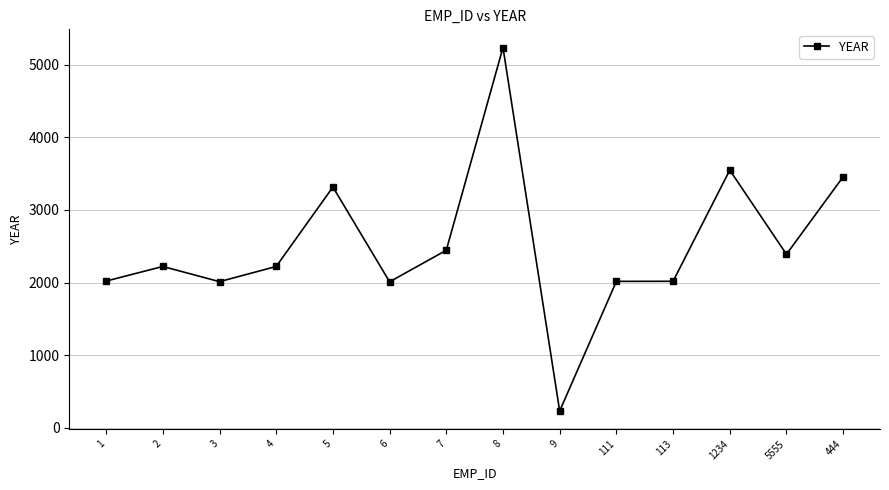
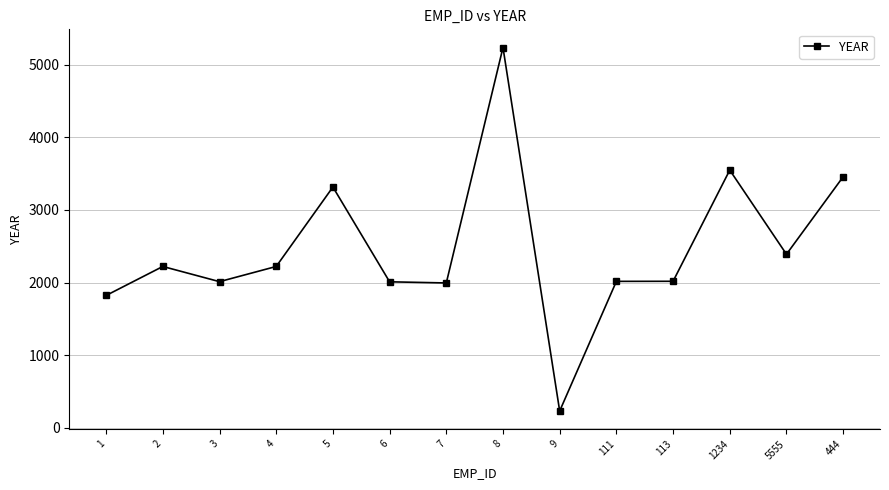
  {
-   "1": 2000,
+   "1": 1800,
    "2": 2200,
    "3": 2000,
    "4": 2200,
    "5": 3300,
    "6": 2000,
-   "7": 2400,
+   "7": 2000,
    "8": 5200,
    "9": 200,
    "111": 2000,
    "113": 2000,
    "1234": 3500,
    "5555": 2400,
    "444": 3500
  }
